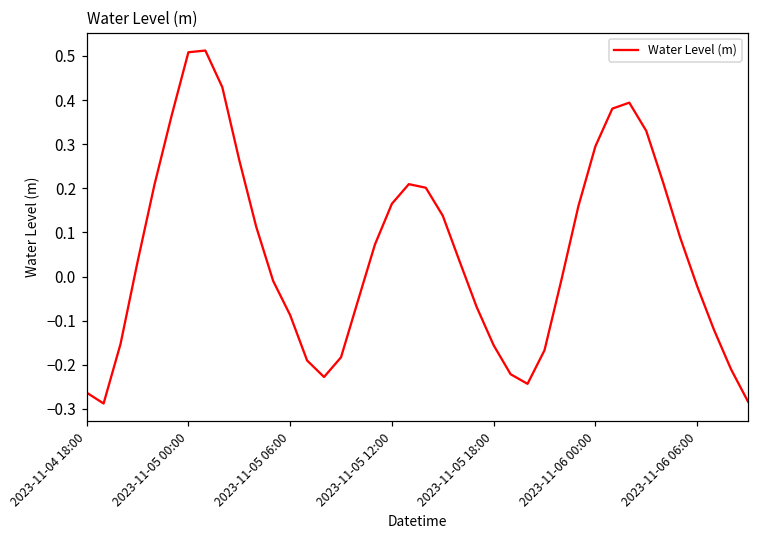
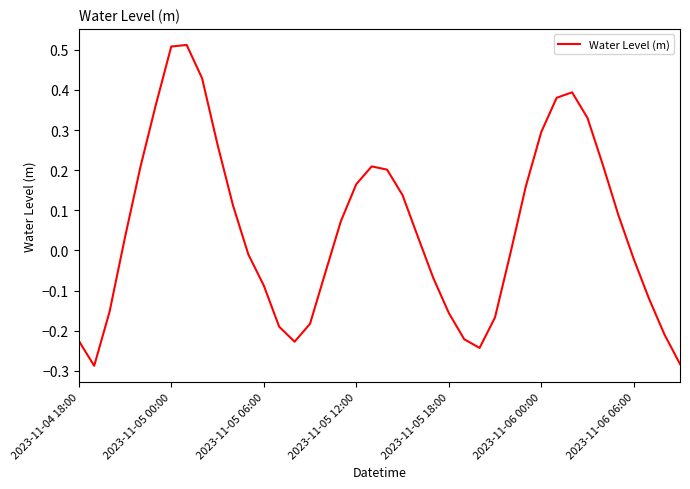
  {
-   "2023-11-04 18:00": -0.26,
+   "2023-11-04 18:00": -0.23,
    "2023-11-05 00:00": 0.51,
    "2023-11-05 06:00": -0.09,
    "2023-11-05 12:00": 0.16,
    "2023-11-05 18:00": -0.16,
    "2023-11-06 00:00": 0.29,
    "2023-11-06 06:00": -0.02
  }
